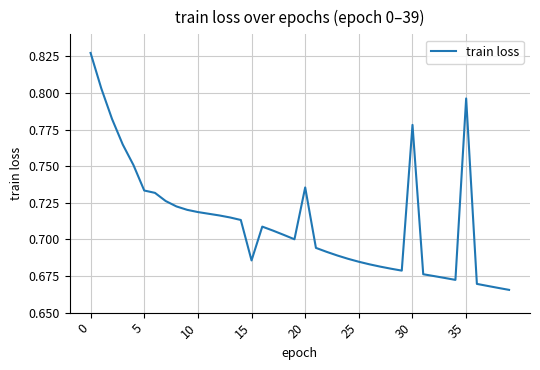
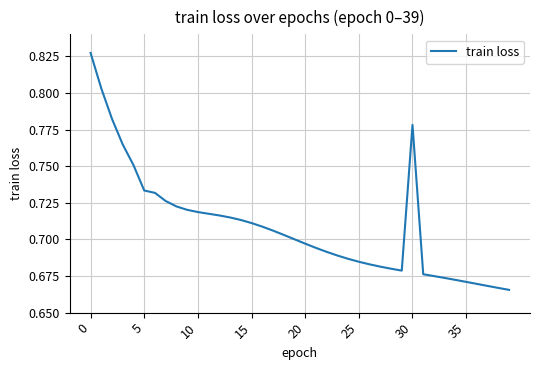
  {
    "0": 0.827,
    "5": 0.733,
    "10": 0.719,
-   "15": 0.686,
-   "20": 0.735,
+   "15": 0.711,
+   "20": 0.697,
    "25": 0.685,
    "30": 0.778,
-   "35": 0.796
+   "35": 0.671
  }
